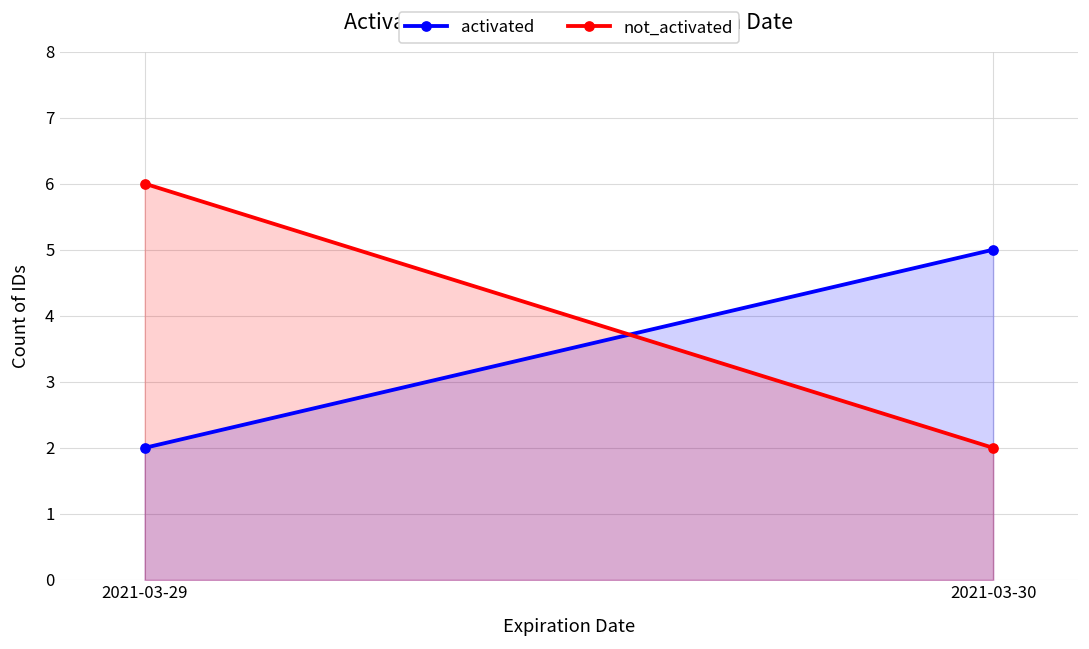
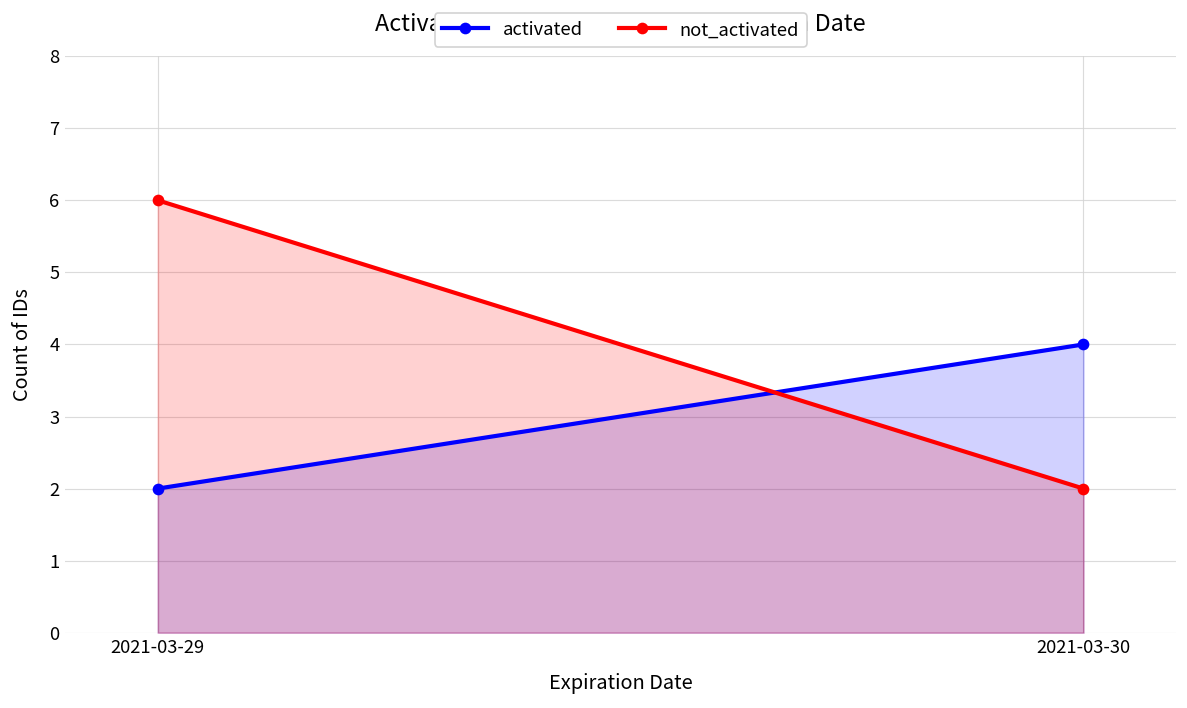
  {
    "activated": {
      "2021-03-29": 2,
-     "2021-03-30": 5
+     "2021-03-30": 4
    },
    "not_activated": {
      "2021-03-29": 6,
      "2021-03-30": 2
    }
  }
